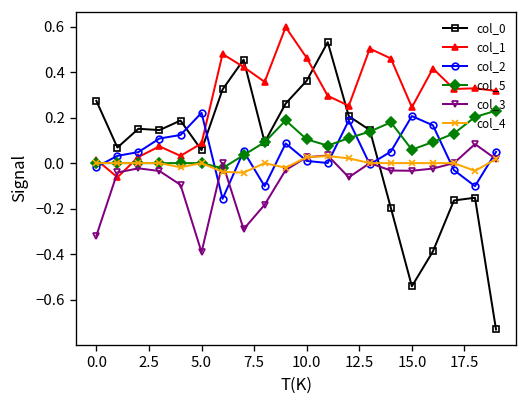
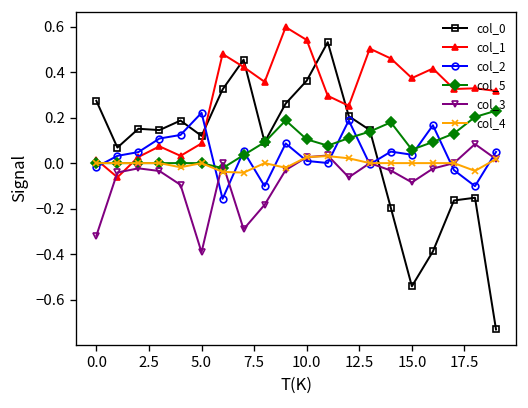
  {
    "col_0": {
      "0.0": 0.27,
-     "5.0": 0.06,
+     "5.0": 0.12,
      "10.0": 0.36,
      "15.0": -0.54
    },
    "col_1": {
      "0.0": 0.02,
      "5.0": 0.09,
-     "10.0": 0.46,
-     "15.0": 0.25
+     "10.0": 0.54,
+     "15.0": 0.37
    },
    "col_2": {
      "0.0": -0.02,
      "5.0": 0.22,
      "10.0": 0.01,
-     "15.0": 0.21
+     "15.0": 0.04
    },
    "col_5": {
      "10.0": 0.10,
      "15.0": 0.06
    },
    "col_3": {
      "0.0": -0.32,
      "5.0": -0.39,
-     "15.0": -0.03
+     "15.0": -0.08
    },
    "col_4": {
      "15.0": 0.00
    }
  }
